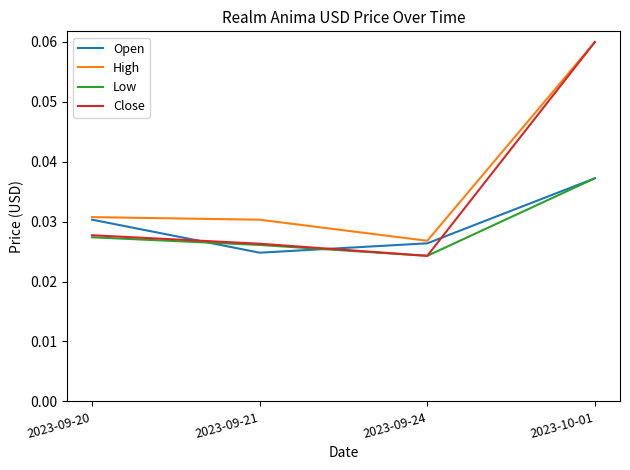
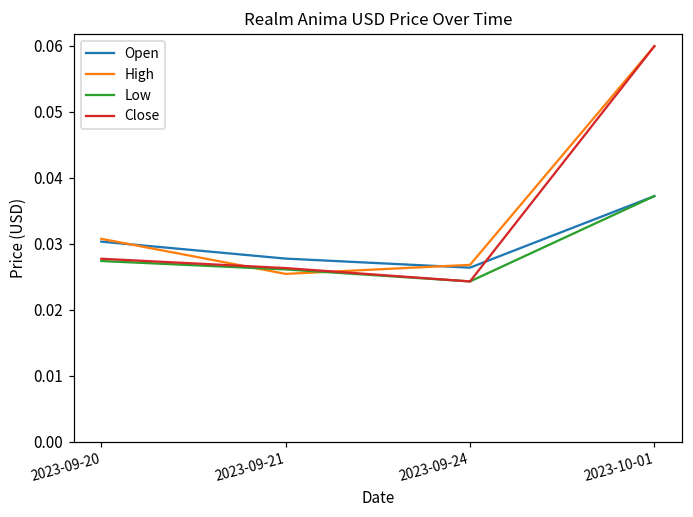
  {
    "Open": {
      "2023-09-20": 0.030,
-     "2023-09-21": 0.025
+     "2023-09-21": 0.028
    },
    "High": {
      "2023-09-20": 0.031,
-     "2023-09-21": 0.030
+     "2023-09-21": 0.025
    }
  }
